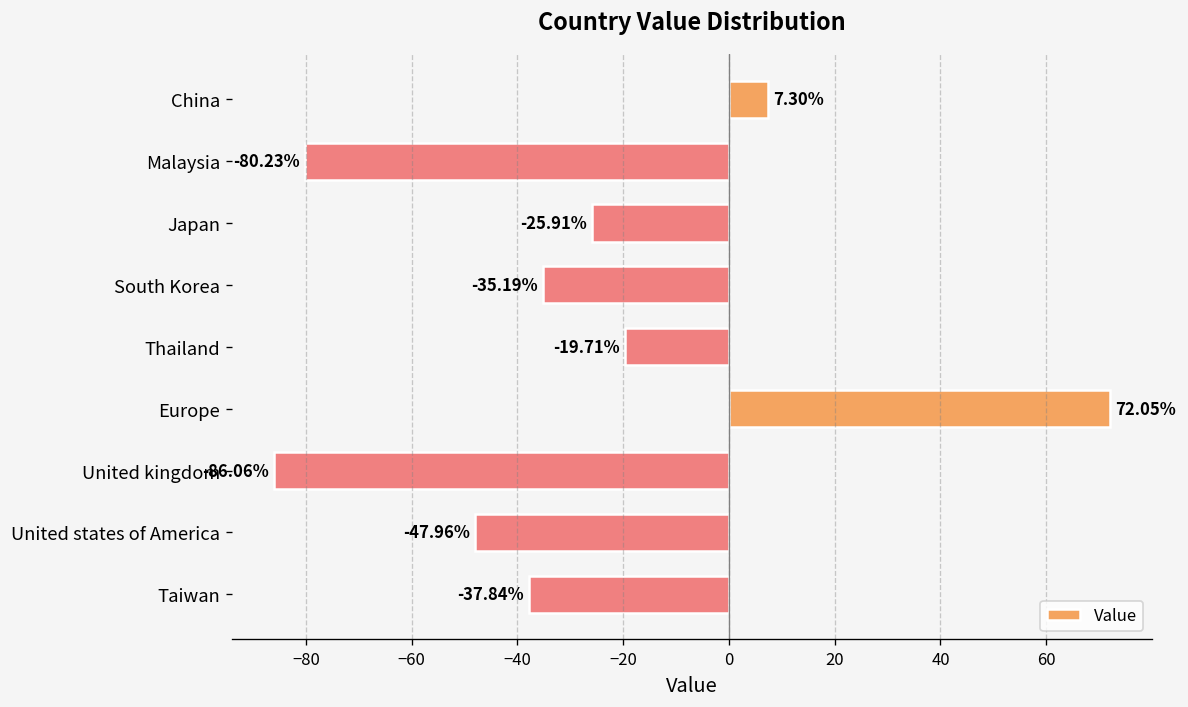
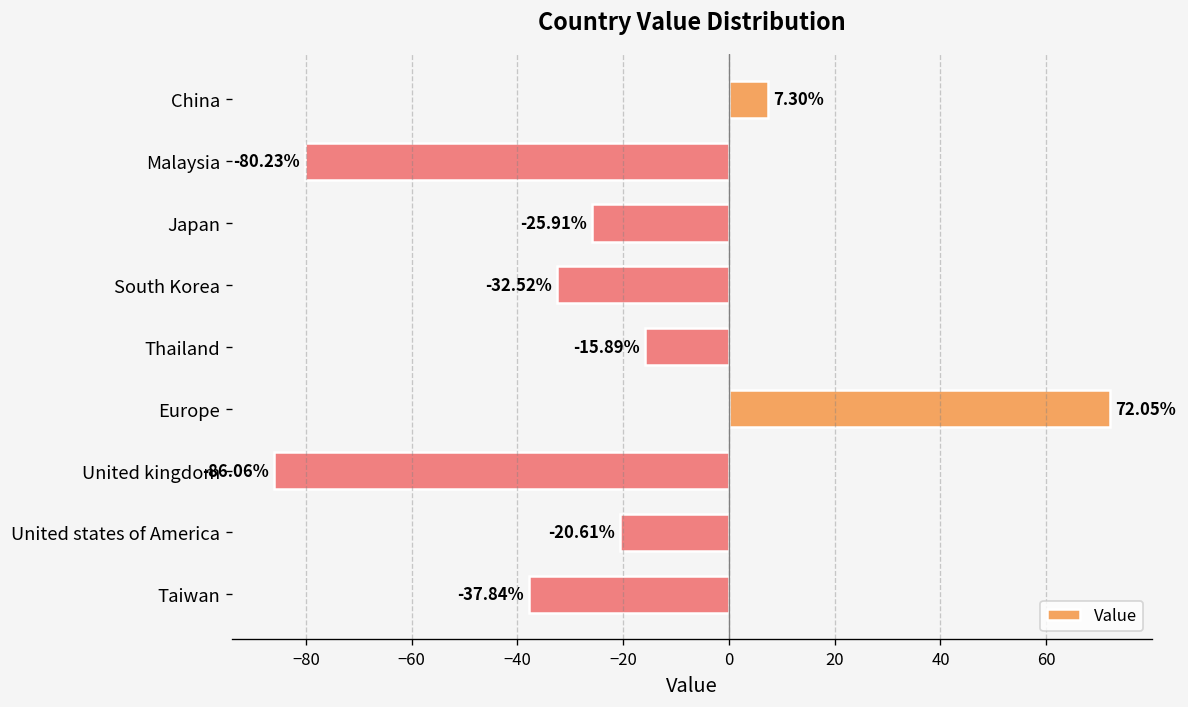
  {
    "China": "7.30%",
    "Malaysia": "-80.23%",
    "Japan": "-25.91%",
-   "South Korea": "-35.19%",
-   "Thailand": "-19.71%",
+   "South Korea": "-32.52%",
+   "Thailand": "-15.89%",
    "Europe": "72.05%",
    "United kingdom": "-86.06%",
-   "United states of America": "-47.96%",
+   "United states of America": "-20.61%",
    "Taiwan": "-37.84%"
  }
